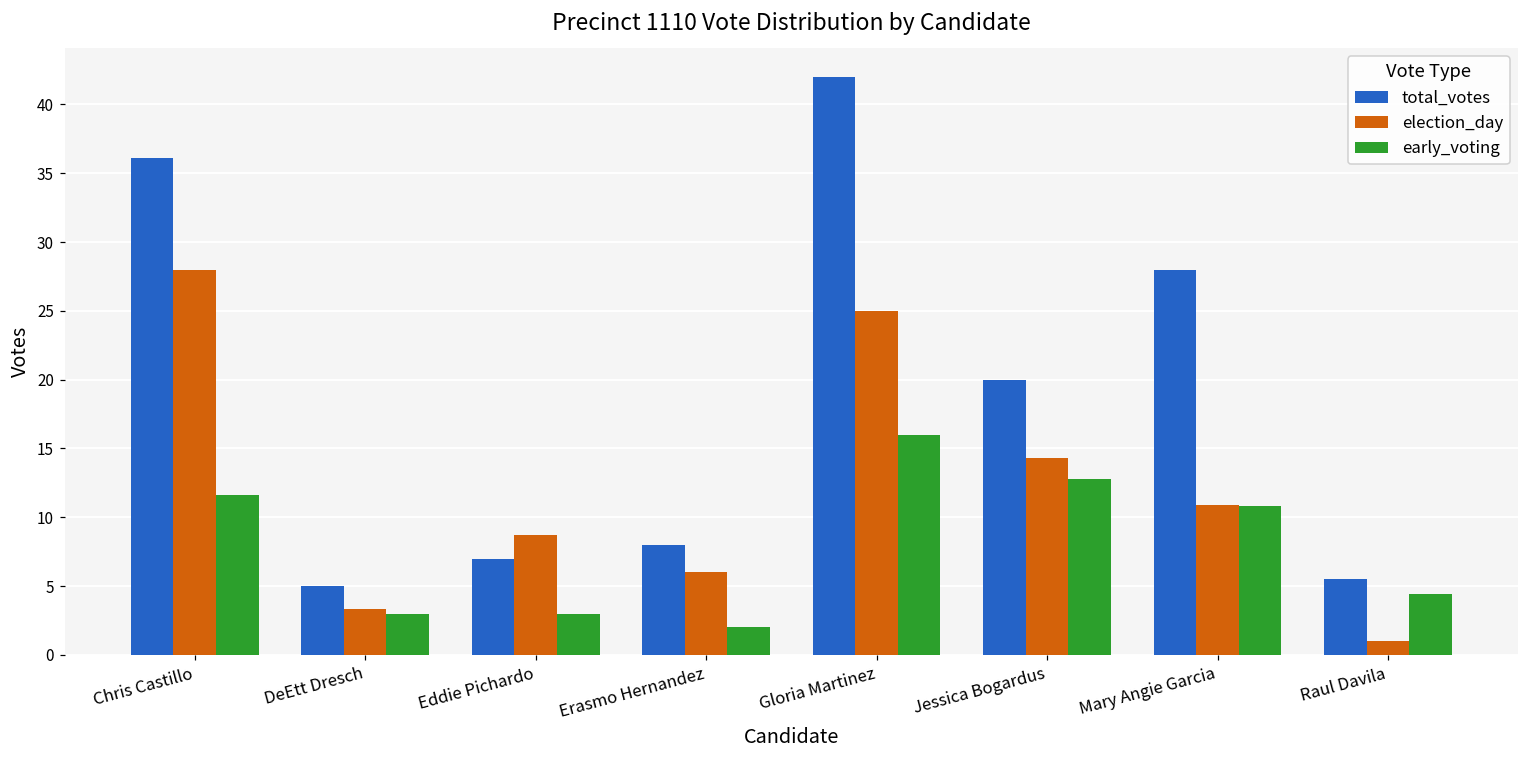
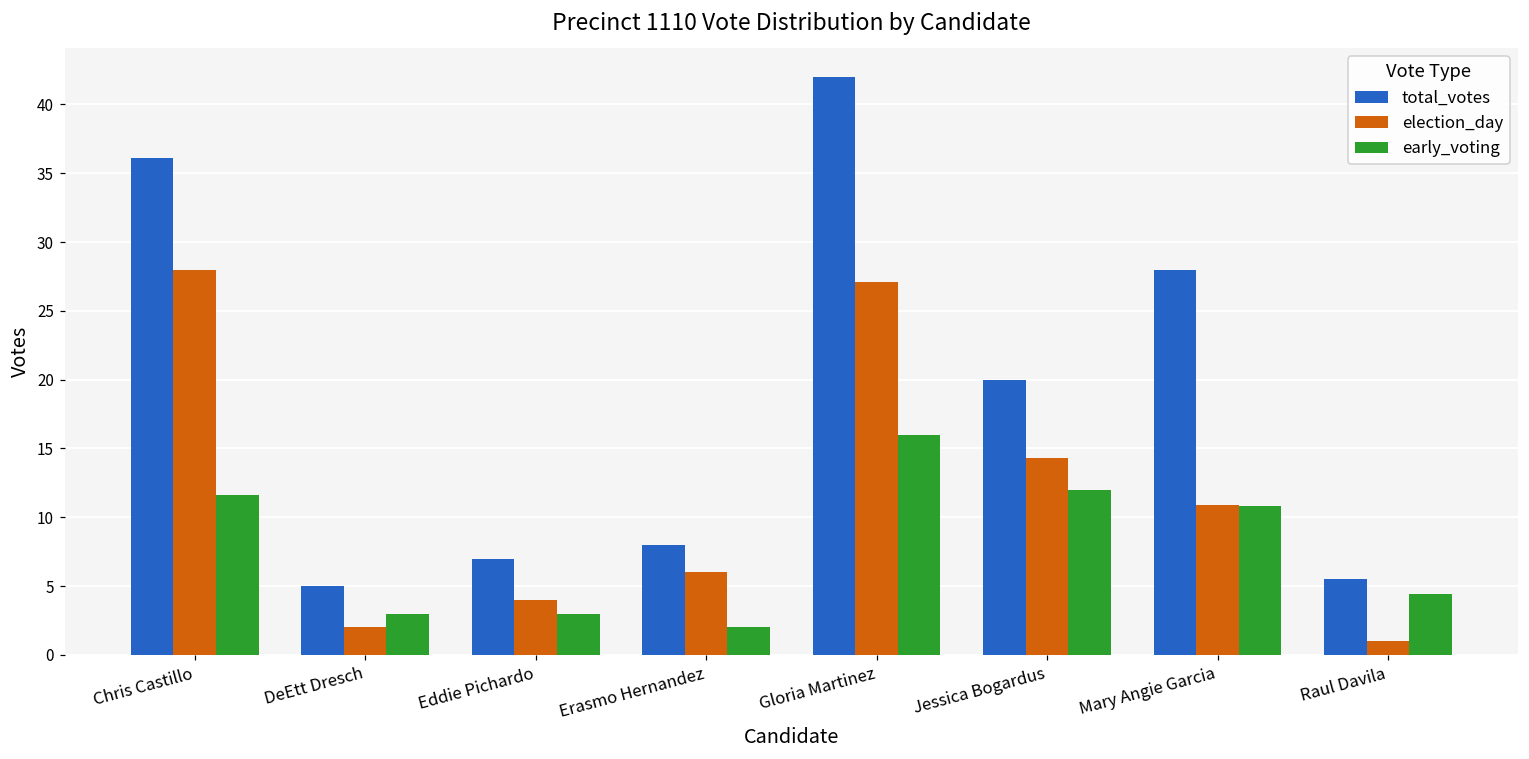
  {
    "total_votes": {
      "Chris Castillo": 36.1,
      "DeEtt Dresch": 5.0,
      "Eddie Pichardo": 7.0,
      "Erasmo Hernandez": 8.0,
      "Gloria Martinez": 42.0,
      "Jessica Bogardus": 20.0,
      "Mary Angie Garcia": 28.0,
      "Raul Davila": 5.5
    },
    "election_day": {
      "Chris Castillo": 28.0,
-     "DeEtt Dresch": 3.3,
-     "Eddie Pichardo": 8.7,
+     "DeEtt Dresch": 2.0,
+     "Eddie Pichardo": 4.0,
      "Erasmo Hernandez": 6.0,
-     "Gloria Martinez": 25.0,
+     "Gloria Martinez": 27.1,
      "Jessica Bogardus": 14.3,
      "Mary Angie Garcia": 10.9,
      "Raul Davila": 1.0
    },
    "early_voting": {
      "Chris Castillo": 11.6,
      "DeEtt Dresch": 3.0,
      "Eddie Pichardo": 3.0,
      "Erasmo Hernandez": 2.0,
      "Gloria Martinez": 16.0,
-     "Jessica Bogardus": 12.8,
+     "Jessica Bogardus": 12.0,
      "Mary Angie Garcia": 10.8,
      "Raul Davila": 4.4
    }
  }
